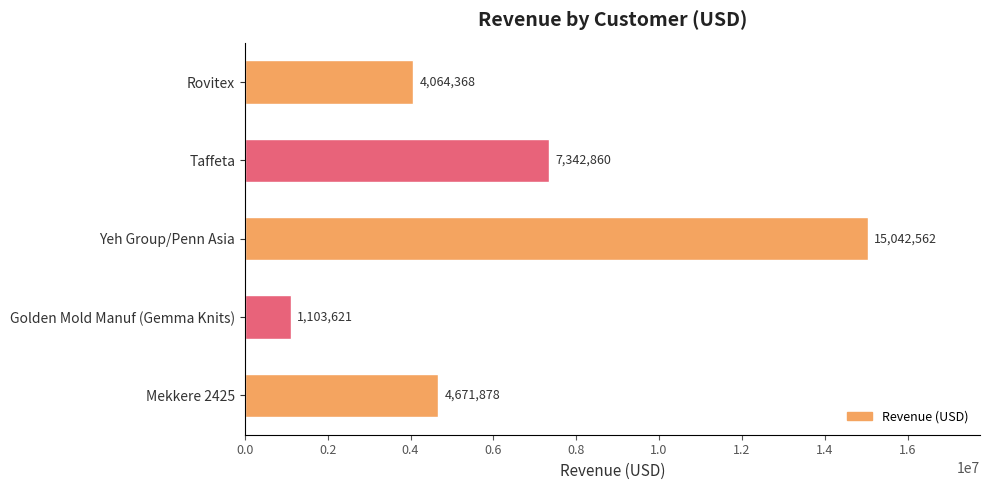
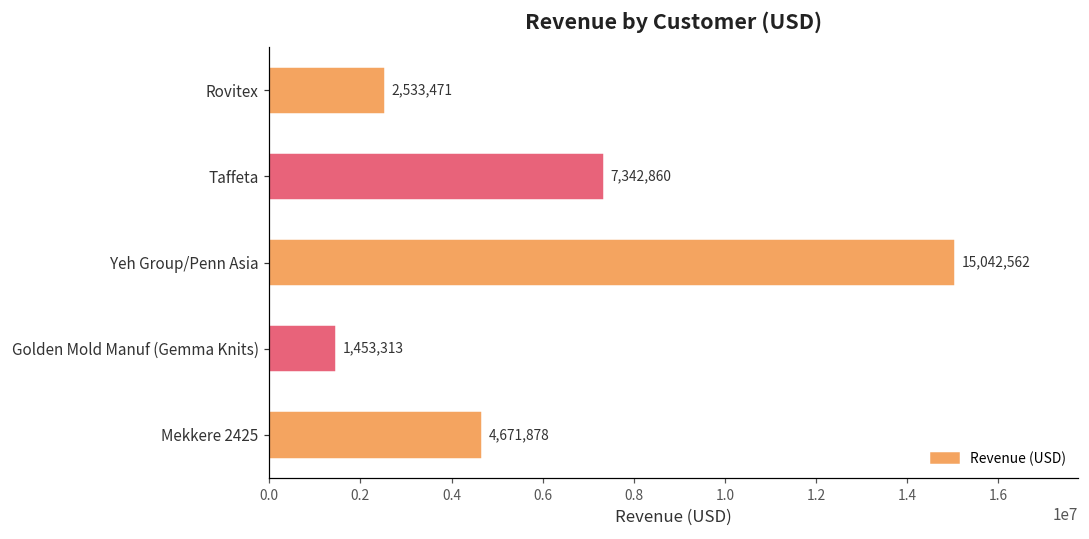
  {
-   "Rovitex": "4,064,368",
+   "Rovitex": "2,533,471",
    "Taffeta": "7,342,860",
    "Yeh Group/Penn Asia": "15,042,562",
-   "Golden Mold Manuf (Gemma Knits)": "1,103,621",
+   "Golden Mold Manuf (Gemma Knits)": "1,453,313",
    "Mekkere 2425": "4,671,878"
  }
